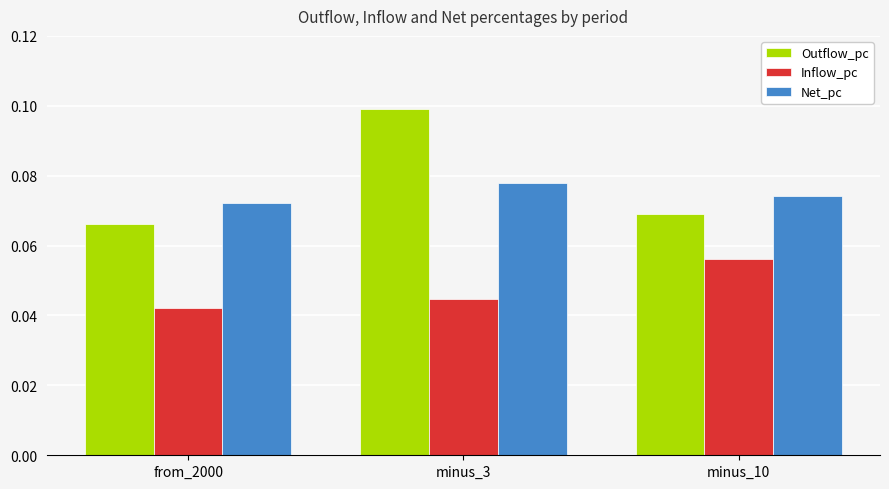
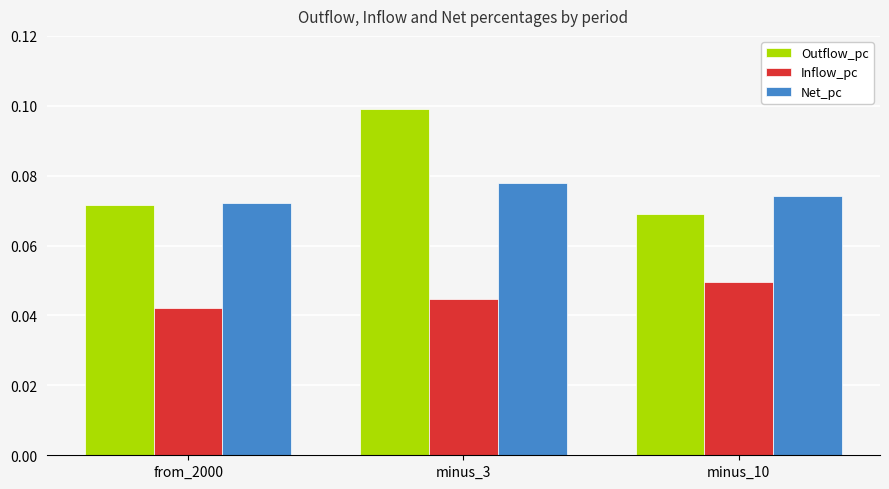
  {
    "Outflow_pc": {
-     "from_2000": 0.066,
+     "from_2000": 0.072,
      "minus_3": 0.099,
      "minus_10": 0.069
    },
    "Inflow_pc": {
      "from_2000": 0.042,
      "minus_3": 0.045,
-     "minus_10": 0.056
+     "minus_10": 0.050
    },
    "Net_pc": {
      "from_2000": 0.072,
      "minus_3": 0.078,
      "minus_10": 0.074
    }
  }
